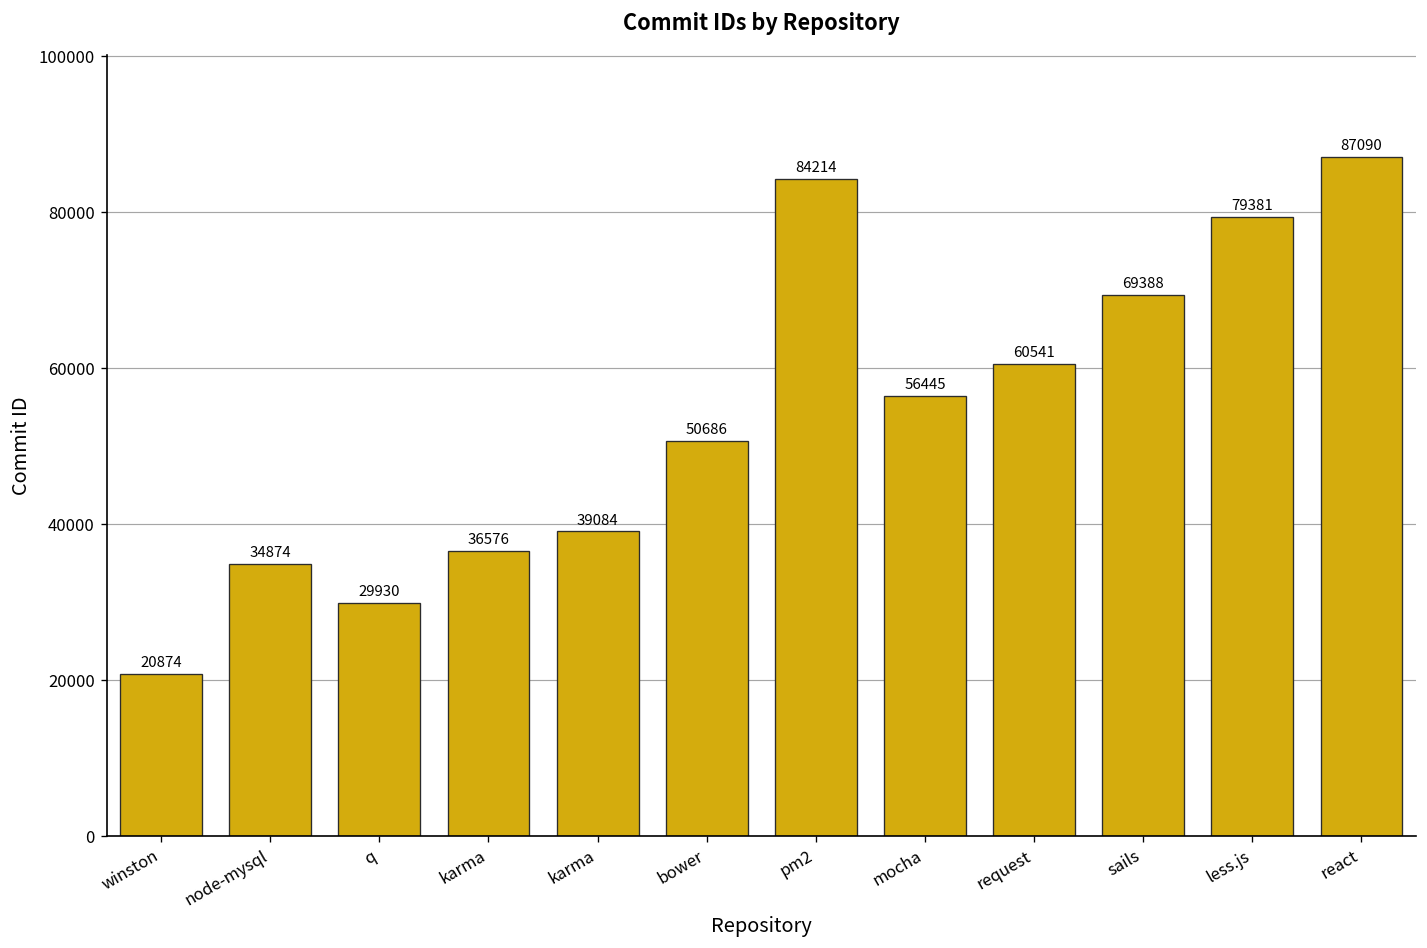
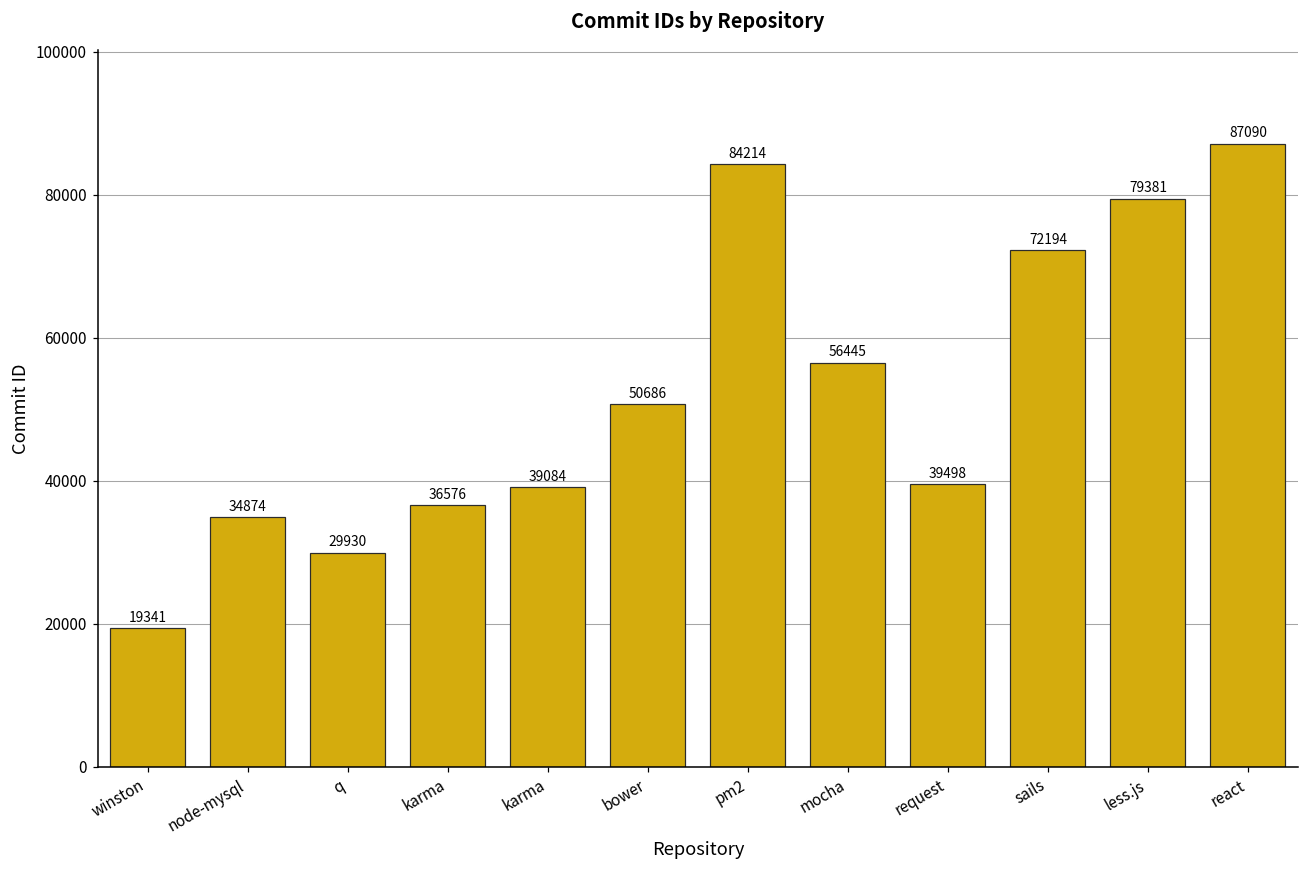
  {
-   "winston": 20874,
+   "winston": 19341,
    "node-mysql": 34874,
    "q": 29930,
    "bower": 50686,
    "pm2": 84214,
    "mocha": 56445,
-   "request": 60541,
-   "sails": 69388,
+   "request": 39498,
+   "sails": 72194,
    "less.js": 79381,
    "react": 87090
  }
